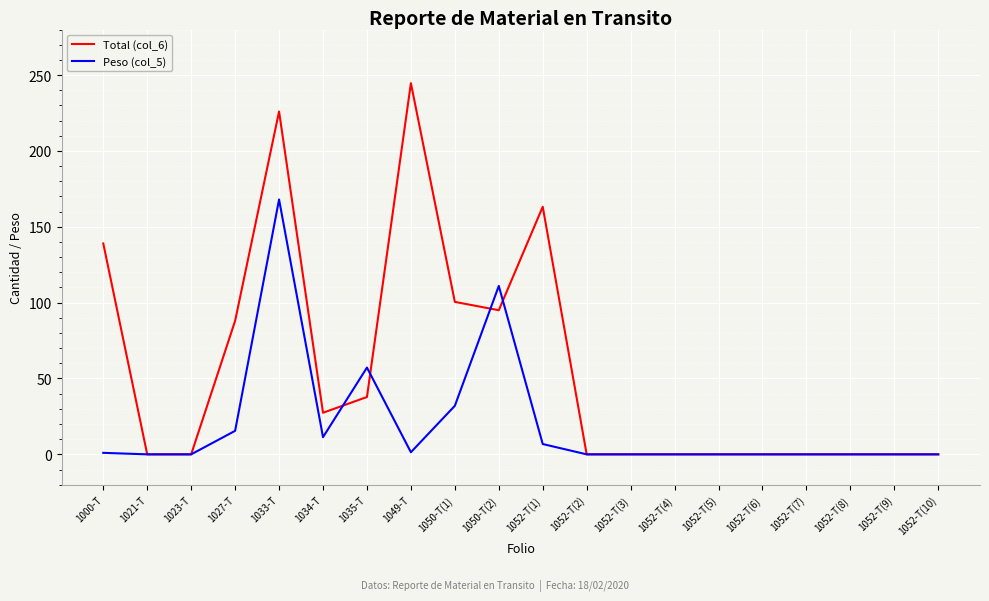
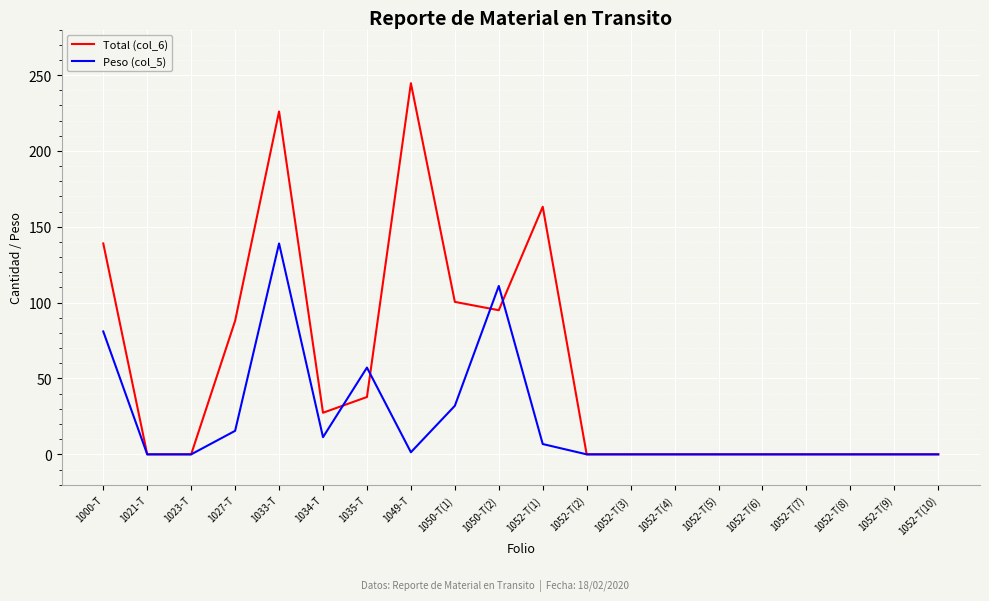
  {
    "Total (col_6)": {
      "1000-T": 139,
      "1027-T": 88,
      "1033-T": 226,
      "1034-T": 27,
      "1035-T": 38,
      "1049-T": 245,
      "1050-T(1)": 101,
      "1050-T(2)": 95,
      "1052-T(1)": 163
    },
    "Peso (col_5)": {
-     "1000-T": 1,
+     "1000-T": 81,
      "1027-T": 16,
-     "1033-T": 168,
+     "1033-T": 139,
      "1034-T": 11,
      "1035-T": 57,
      "1049-T": 1,
      "1050-T(1)": 32,
      "1050-T(2)": 111,
      "1052-T(1)": 7
    }
  }
